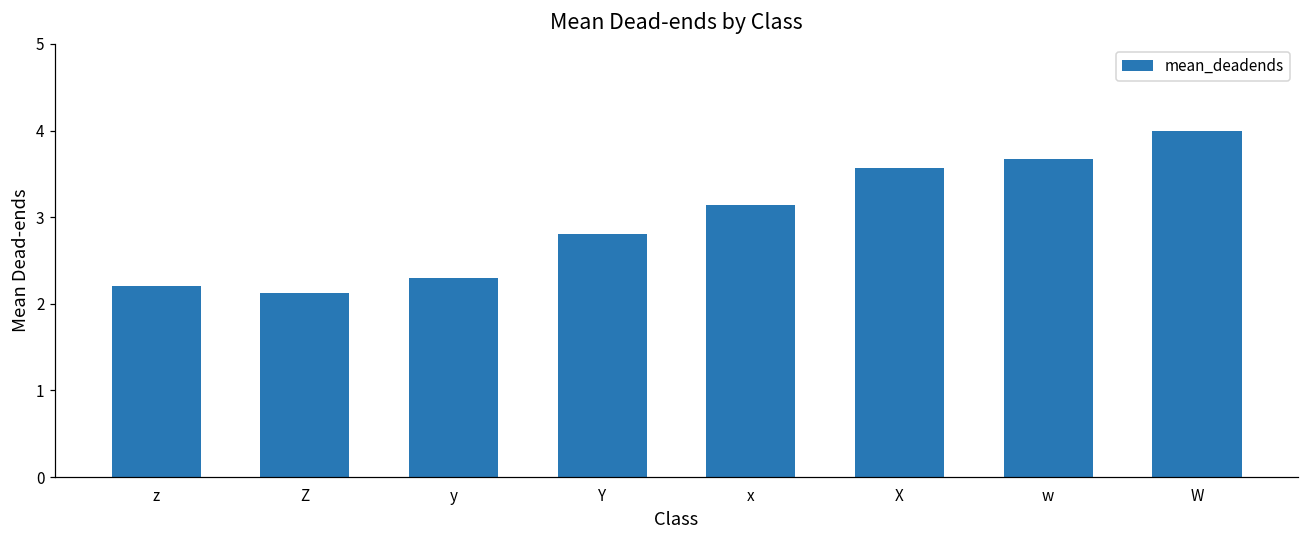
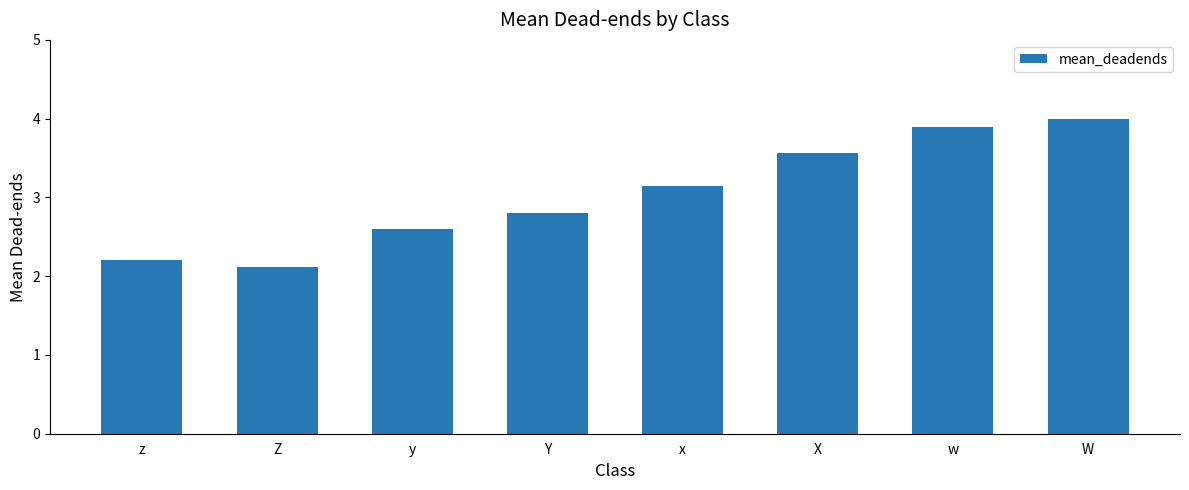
  {
    "z": 2.2,
    "Z": 2.1,
-   "y": 2.3,
+   "y": 2.6,
    "Y": 2.8,
    "x": 3.1,
    "X": 3.6,
-   "w": 3.7,
+   "w": 3.9,
    "W": 4.0
  }
